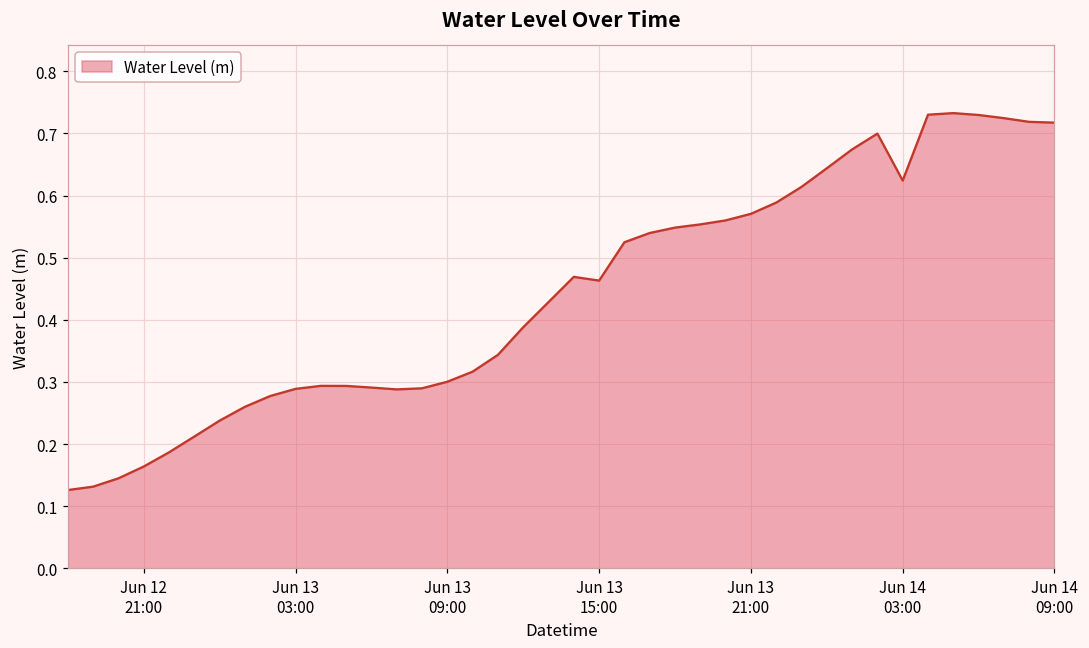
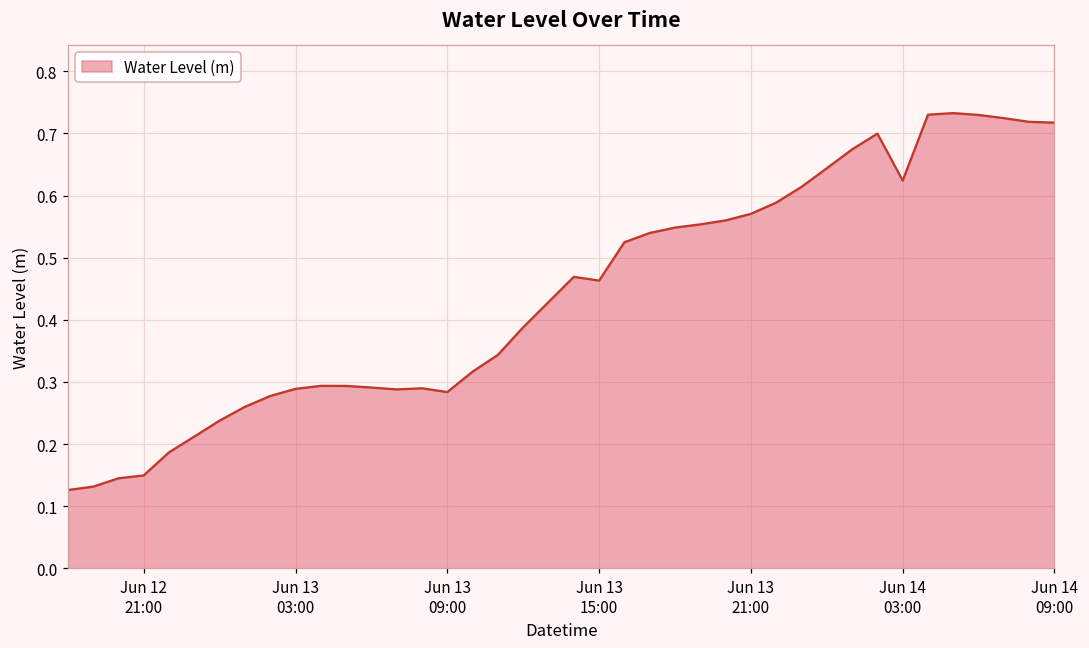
  {
-   "Jun 12 21:00": 0.16,
+   "Jun 12 21:00": 0.15,
    "Jun 13 03:00": 0.29,
-   "Jun 13 09:00": 0.30,
+   "Jun 13 09:00": 0.28,
    "Jun 13 15:00": 0.46,
    "Jun 13 21:00": 0.57,
    "Jun 14 03:00": 0.62,
    "Jun 14 09:00": 0.72
  }
